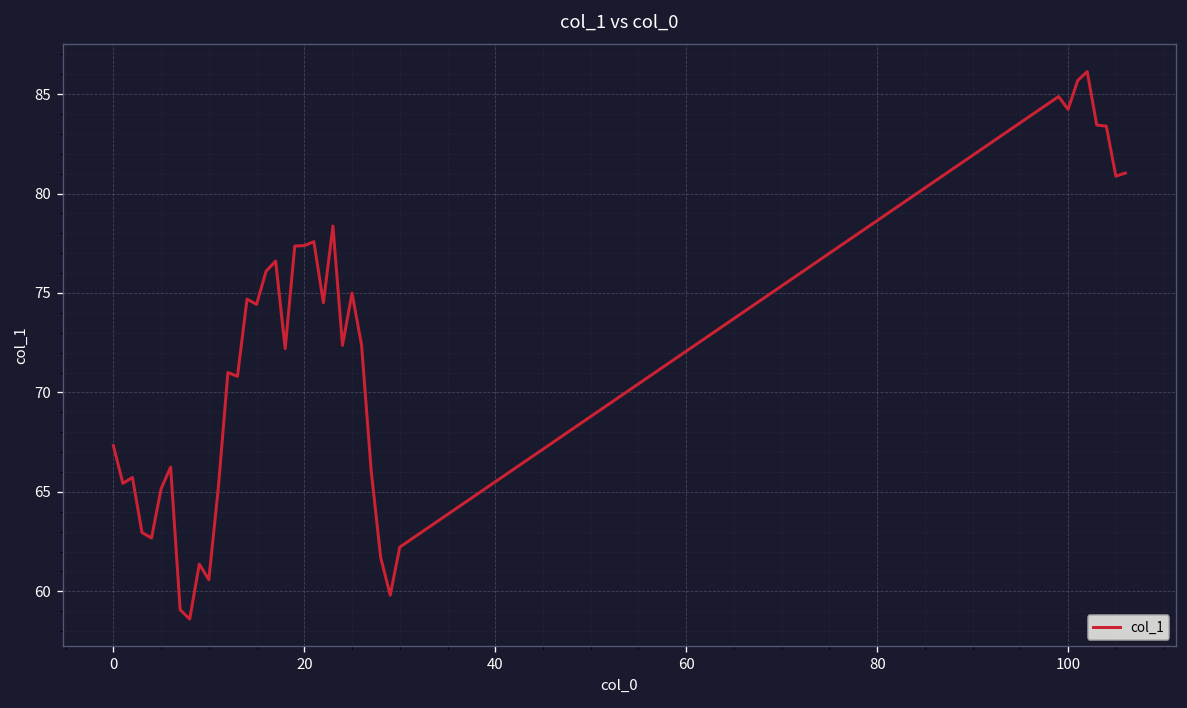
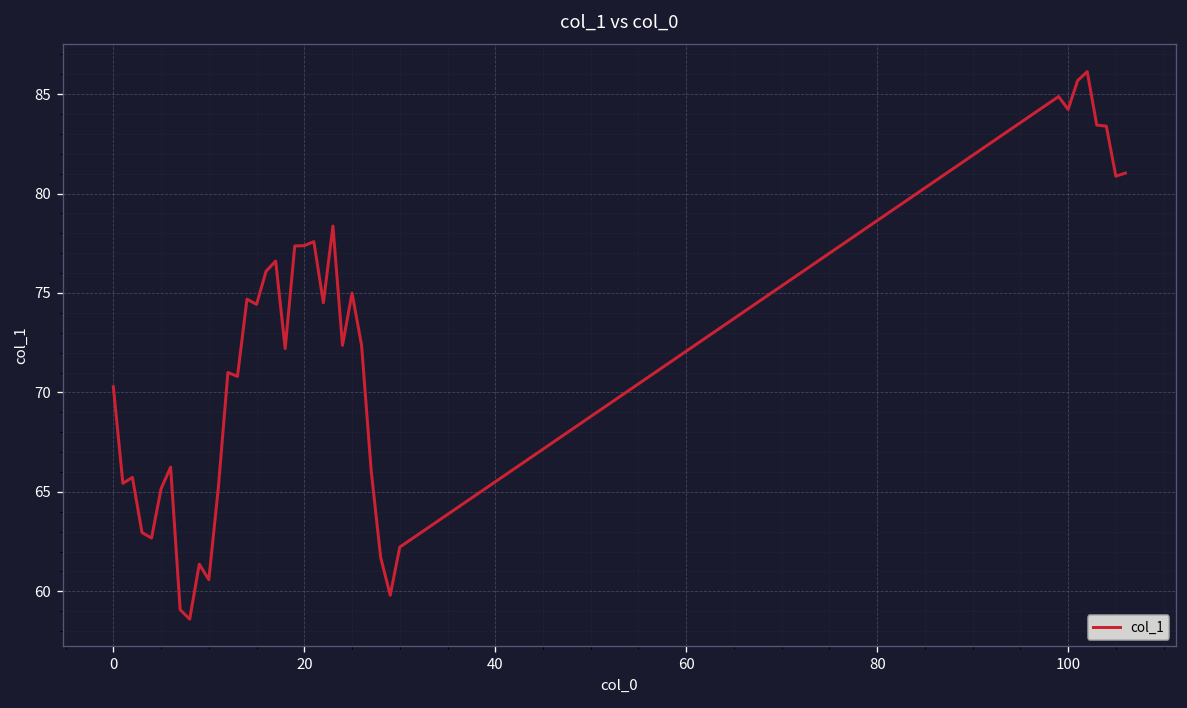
  {
-   "0": 67.3,
+   "0": 70.3,
    "20": 77.4,
    "100": 84.2
  }
